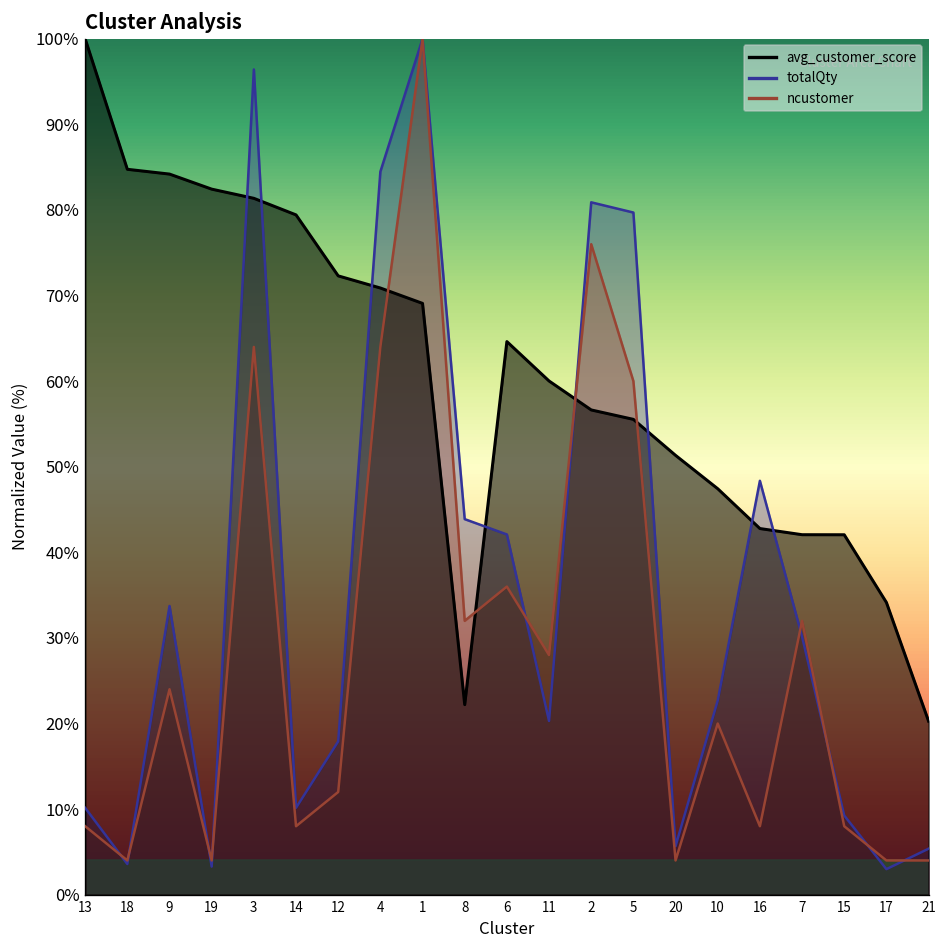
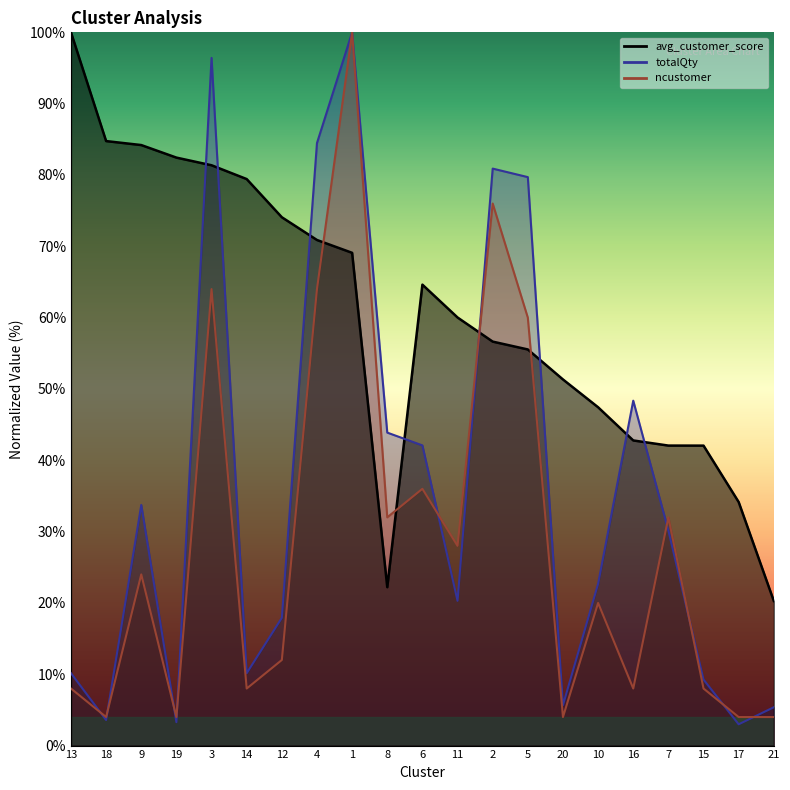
  {
    "avg_customer_score": {
      "13": "100%",
      "18": "85%",
      "9": "84%",
      "19": "82%",
      "3": "81%",
      "14": "79%",
-     "12": "72%",
+     "12": "74%",
      "4": "71%",
      "1": "69%",
      "8": "22%",
      "6": "65%",
      "11": "60%",
      "2": "57%",
      "5": "56%",
      "20": "51%",
      "10": "47%",
      "16": "43%",
      "7": "42%",
      "15": "42%",
      "17": "34%",
      "21": "20%"
    },
    "totalQty": {
      "13": "10%",
      "9": "34%",
      "3": "96%",
      "14": "10%",
      "12": "18%",
      "4": "84%",
      "8": "44%",
      "6": "42%",
      "11": "20%",
      "2": "81%",
      "5": "80%",
      "20": "6%",
      "10": "23%",
      "16": "48%",
      "7": "30%",
      "15": "9%",
      "21": "5%"
    },
    "ncustomer": {
      "13": "8%",
      "9": "24%",
      "3": "64%",
      "14": "8%",
      "12": "12%",
      "4": "64%",
      "8": "32%",
      "6": "36%",
      "11": "28%",
      "2": "76%",
      "5": "60%",
      "10": "20%",
      "16": "8%",
      "7": "32%",
      "15": "8%"
    }
  }
